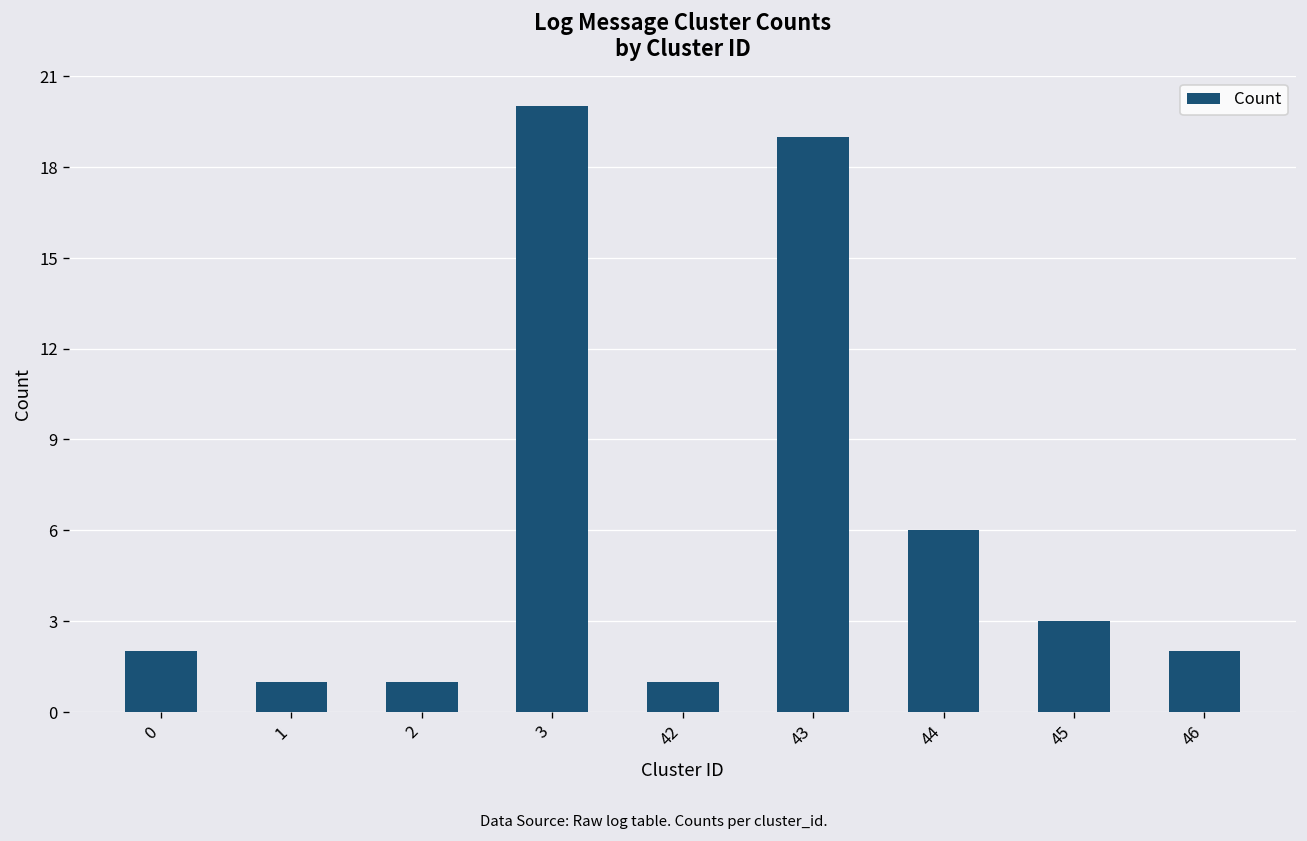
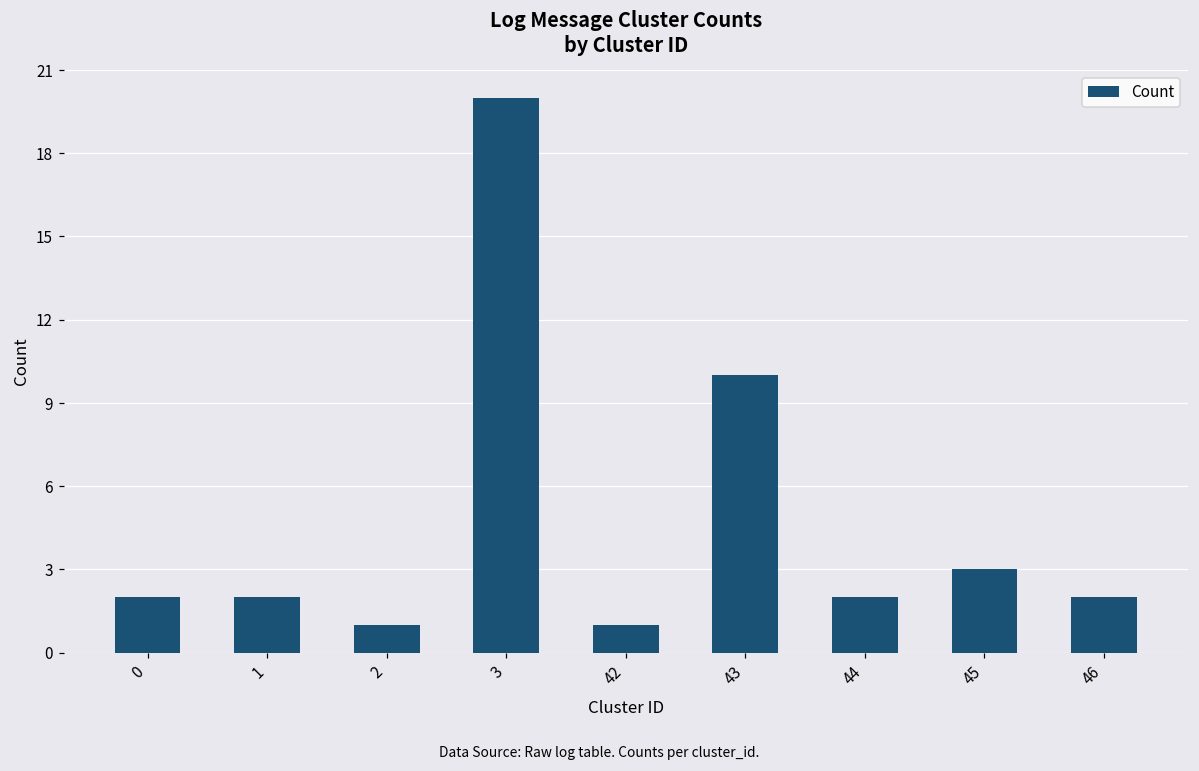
  {
    "0": 2,
-   "1": 1,
+   "1": 2,
    "2": 1,
    "3": 20,
    "42": 1,
-   "43": 19,
-   "44": 6,
+   "43": 10,
+   "44": 2,
    "45": 3,
    "46": 2
  }
